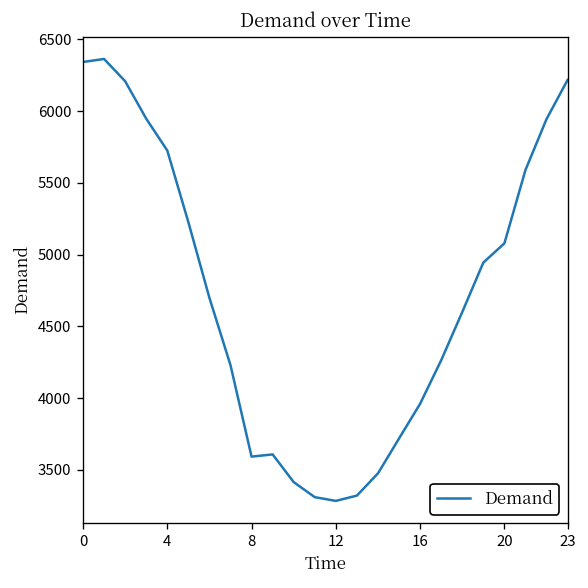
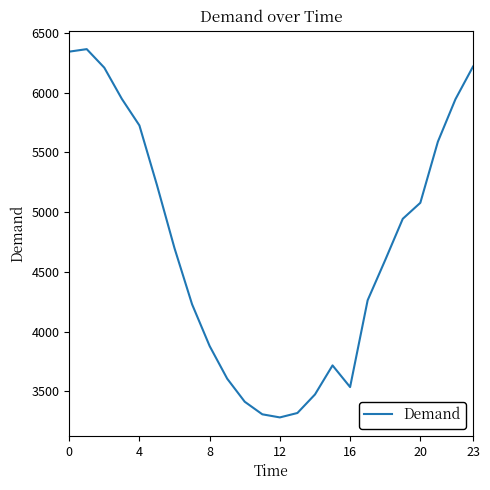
  {
    "0": 6340,
    "4": 5730,
-   "8": 3590,
+   "8": 3880,
    "12": 3280,
-   "16": 3960,
+   "16": 3540,
    "20": 5080,
    "23": 6220
  }
